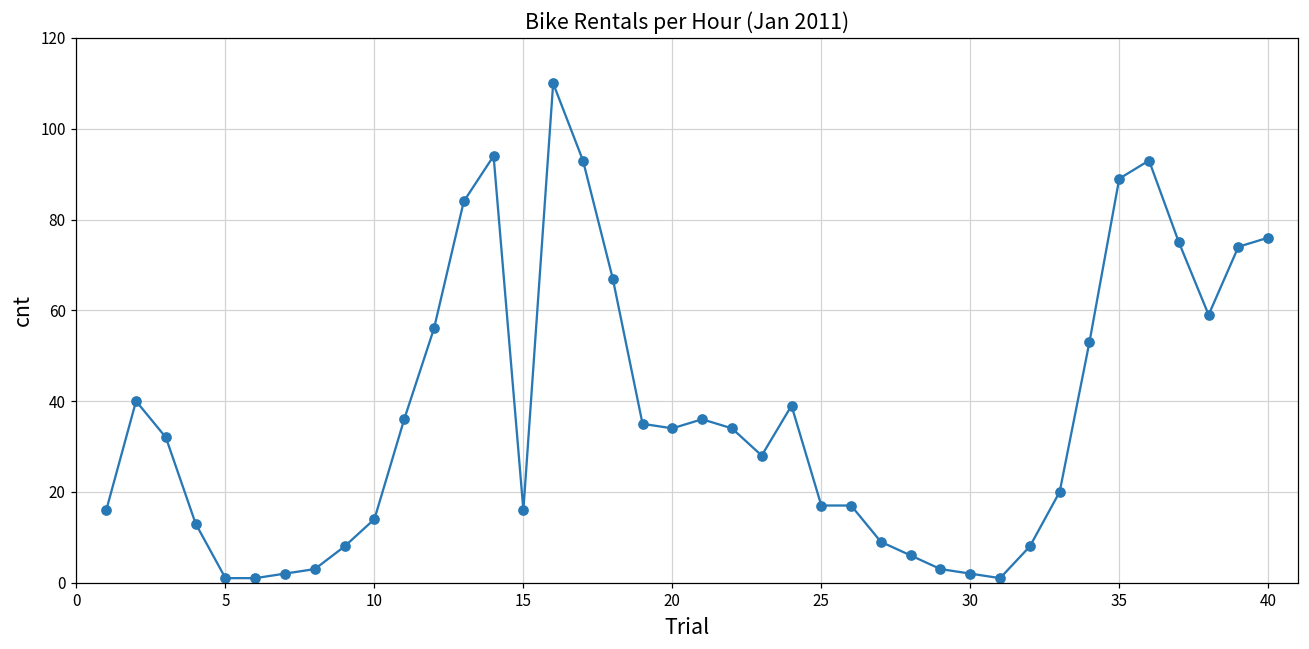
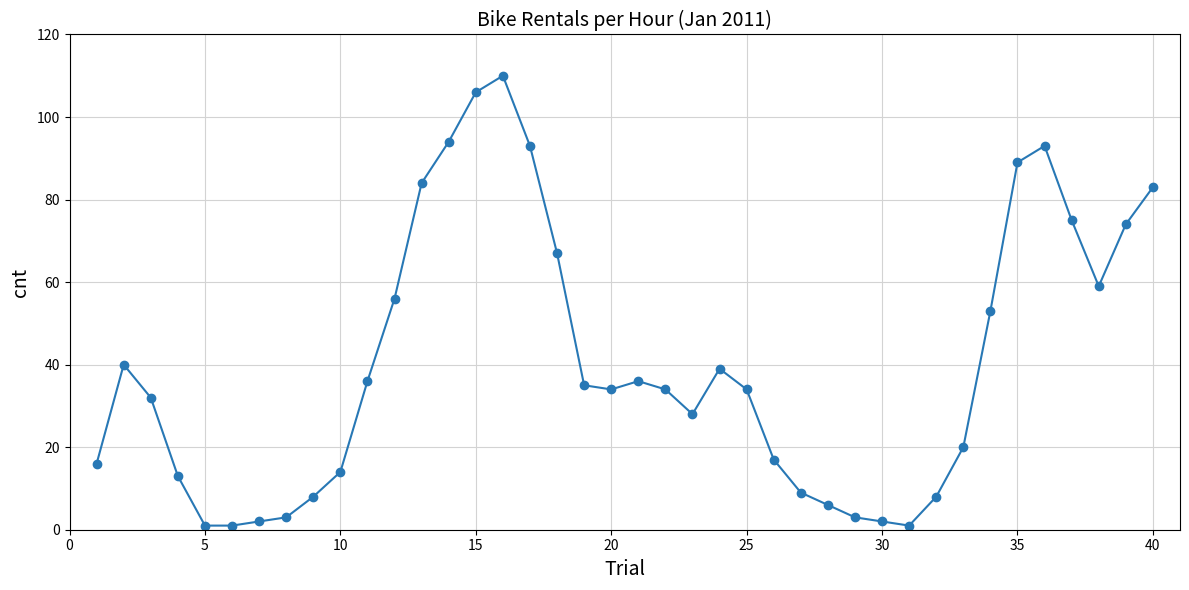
  {
    "5": 1,
    "10": 14,
-   "15": 16,
+   "15": 106,
    "20": 34,
-   "25": 17,
+   "25": 34,
    "30": 2,
    "35": 89,
-   "40": 76
+   "40": 83
  }
